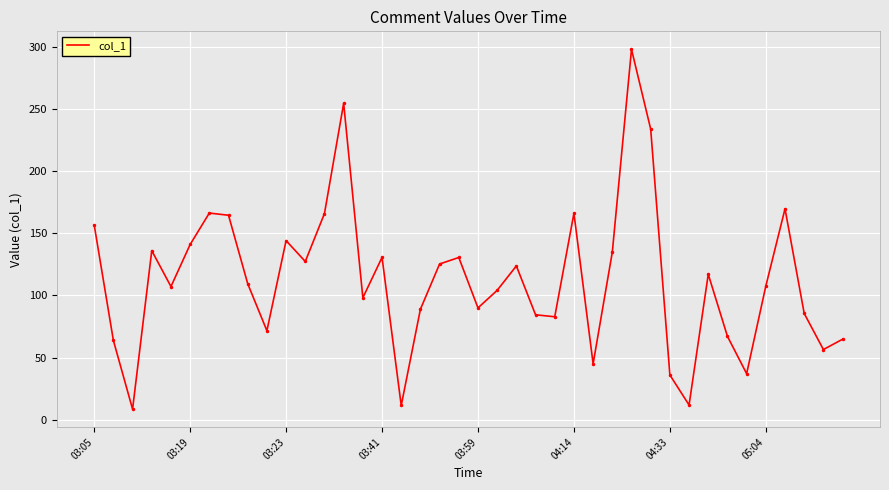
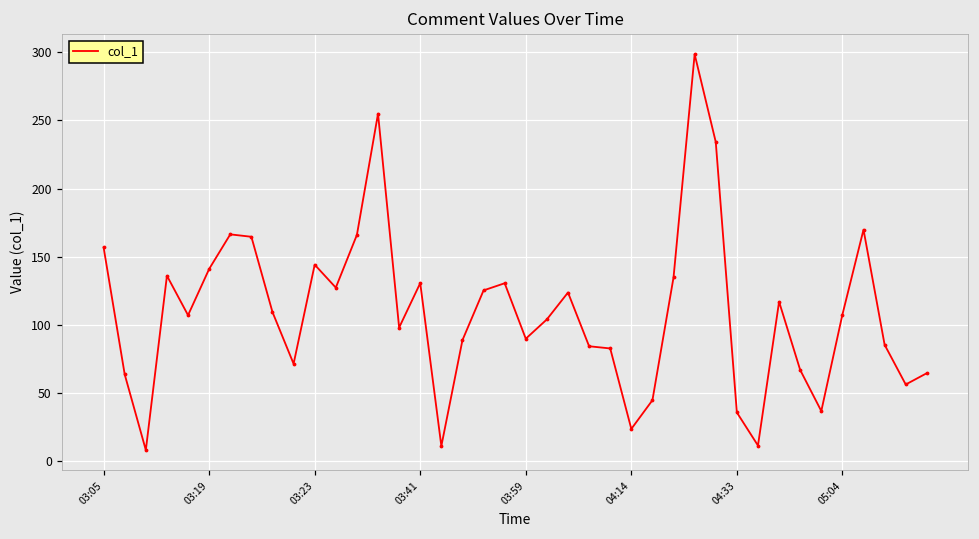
  {
    "03:05": 157,
-   "04:14": 166,
+   "04:14": 24,
    "05:04": 108
  }
